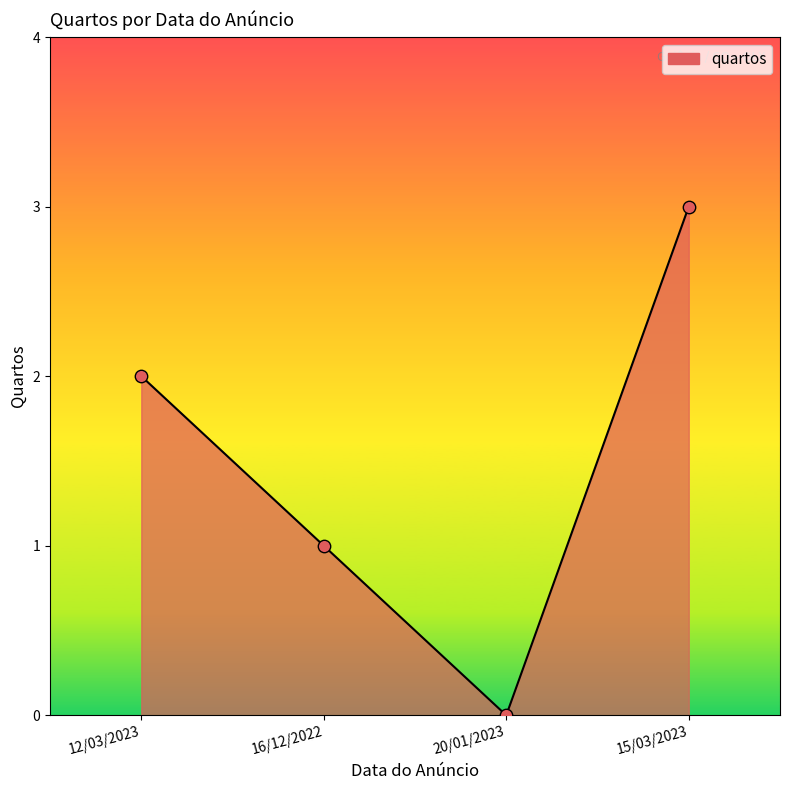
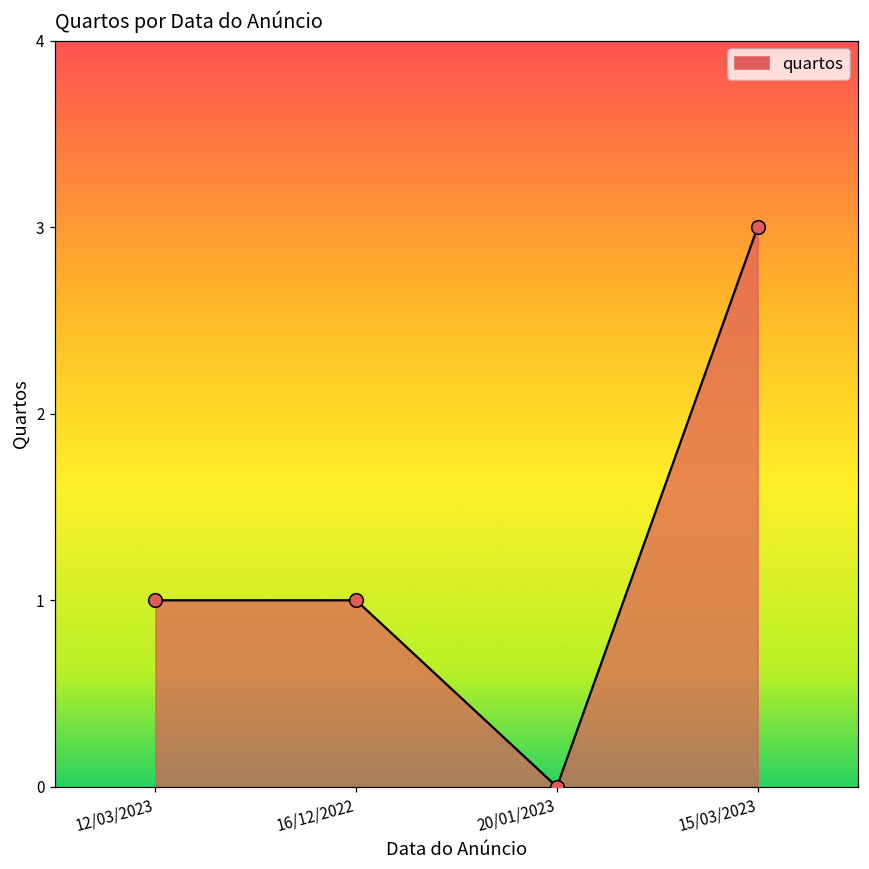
  {
-   "12/03/2023": 2,
+   "12/03/2023": 1,
    "16/12/2022": 1,
    "20/01/2023": 0,
    "15/03/2023": 3
  }
